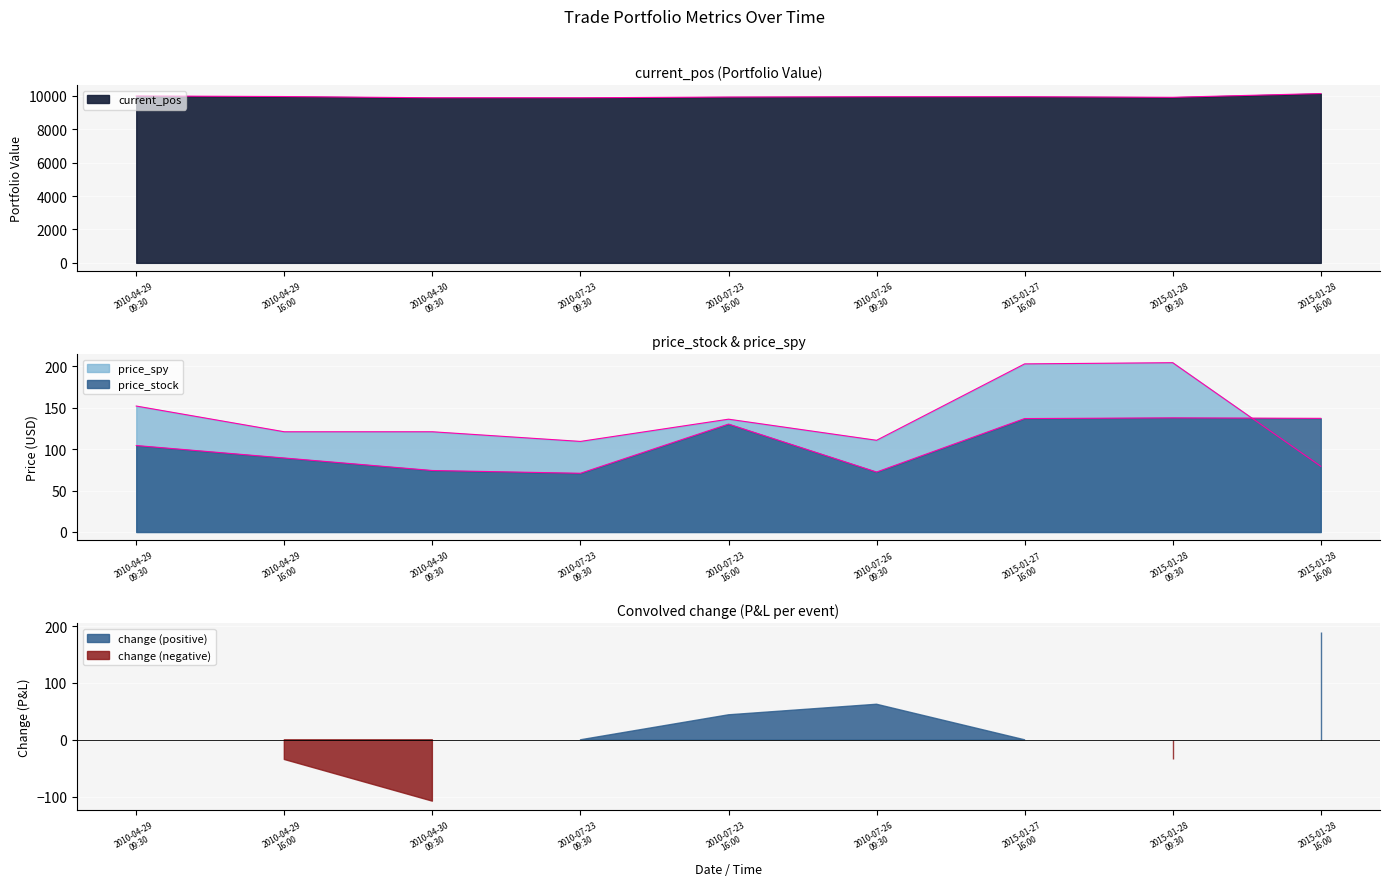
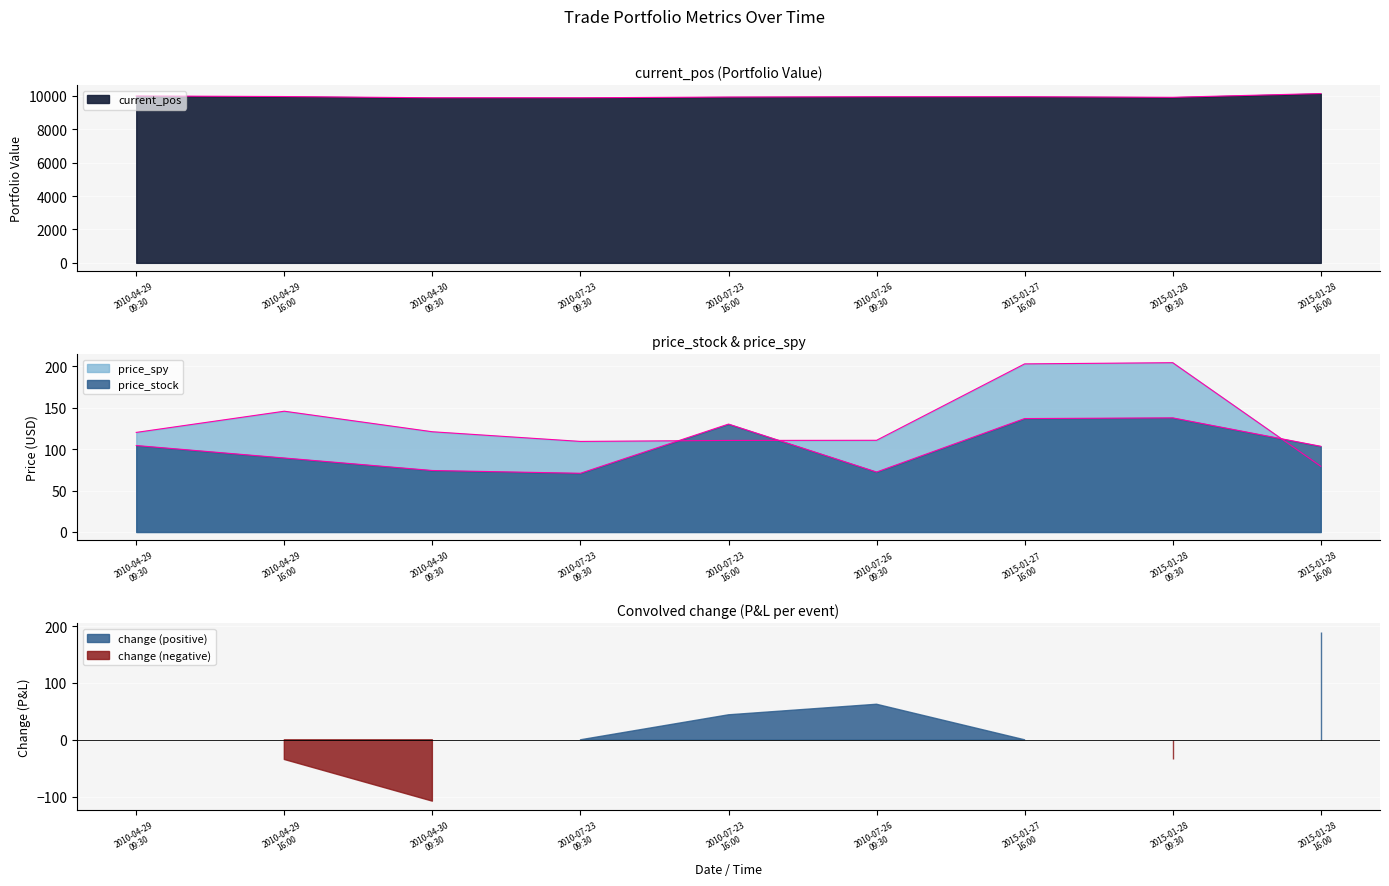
  {
    "current_pos (Portfolio Value)": {
      "2010-04-29 16:00": 10000,
      "2010-04-30 09:30": 9900,
      "2010-07-23 09:30": 9900,
      "2010-07-23 16:00": 9900,
      "2010-07-26 09:30": 10000,
      "2015-01-27 16:00": 10000,
      "2015-01-28 09:30": 9900,
      "2015-01-28 16:00": 10100
    },
    "price_stock & price_spy": {
      "price_spy": {
-       "2010-04-29 09:30": 150,
-       "2010-04-29 16:00": 120,
+       "2010-04-29 09:30": 120,
+       "2010-04-29 16:00": 150,
        "2010-04-30 09:30": 120,
        "2010-07-23 09:30": 110,
-       "2010-07-23 16:00": 140,
+       "2010-07-23 16:00": 110,
        "2010-07-26 09:30": 110,
        "2015-01-27 16:00": 200,
        "2015-01-28 09:30": 200,
        "2015-01-28 16:00": 80
      },
      "price_stock": {
        "2010-04-29 09:30": 100,
        "2010-04-29 16:00": 90,
        "2010-04-30 09:30": 70,
        "2010-07-23 09:30": 70,
        "2010-07-23 16:00": 130,
        "2010-07-26 09:30": 70,
        "2015-01-27 16:00": 140,
        "2015-01-28 09:30": 140,
-       "2015-01-28 16:00": 140
+       "2015-01-28 16:00": 100
      }
    }
  }
